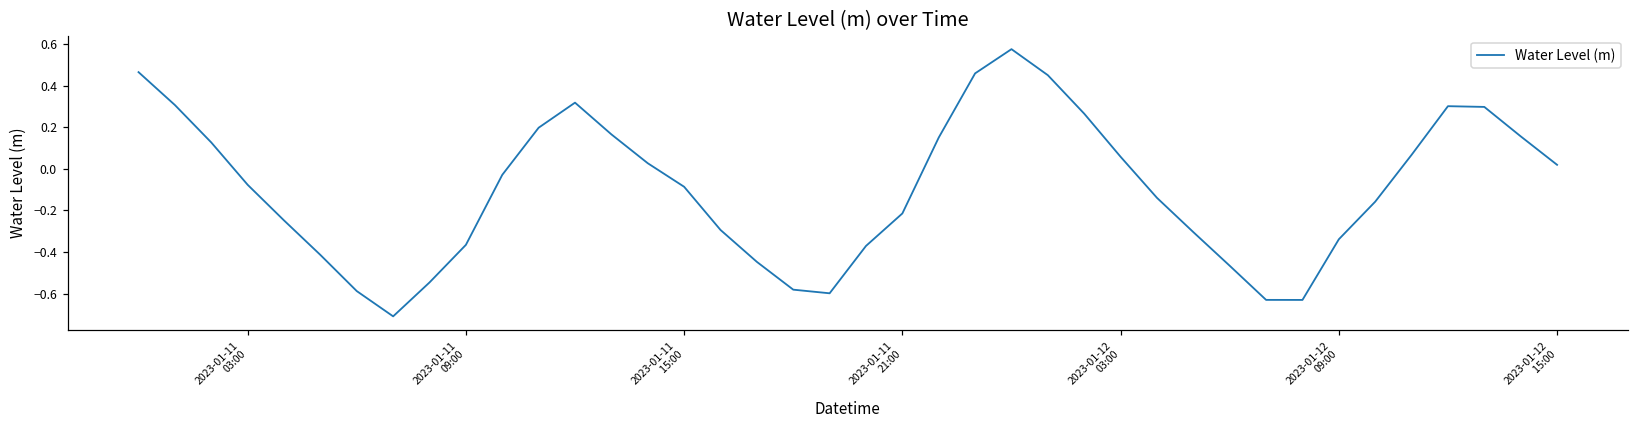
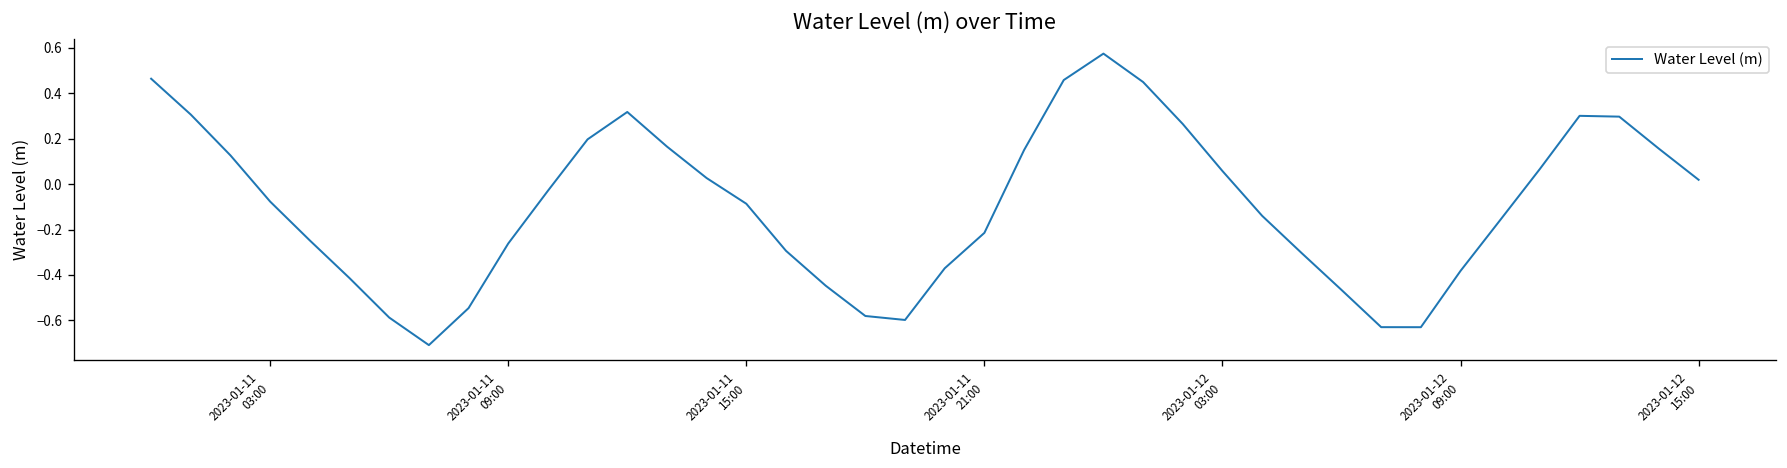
  {
    "2023-01-11 03:00": -0.08,
-   "2023-01-11 09:00": -0.37,
+   "2023-01-11 09:00": -0.26,
    "2023-01-11 15:00": -0.09,
    "2023-01-11 21:00": -0.21,
    "2023-01-12 03:00": 0.06,
-   "2023-01-12 09:00": -0.34,
+   "2023-01-12 09:00": -0.38,
    "2023-01-12 15:00": 0.02
  }
